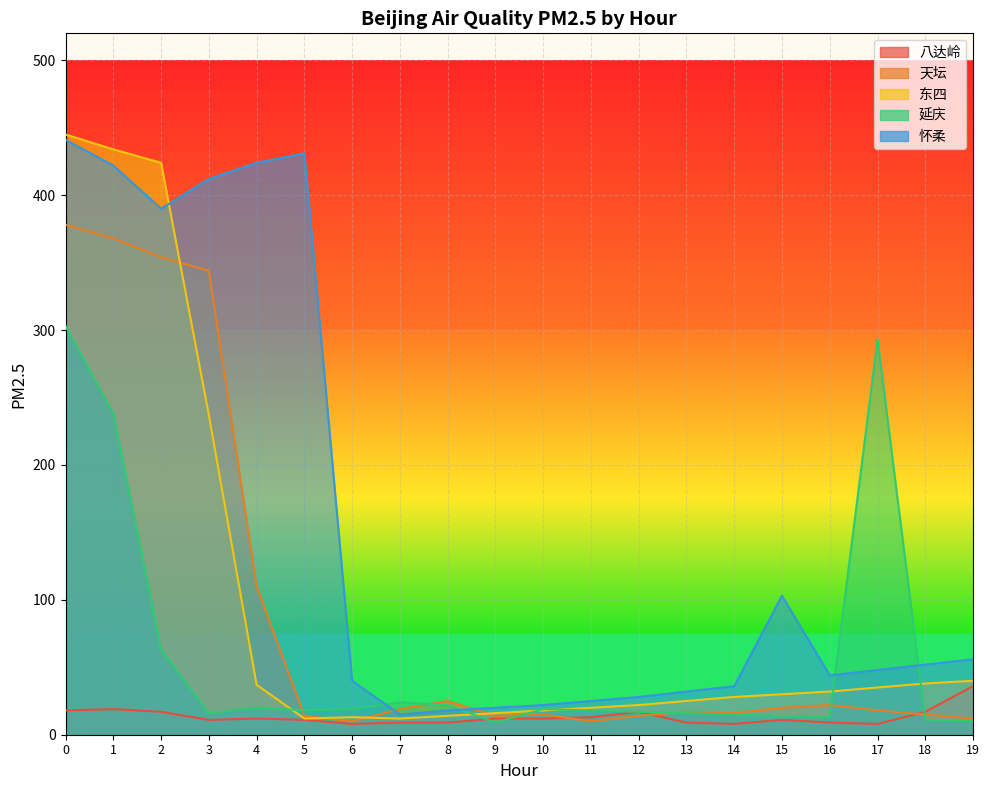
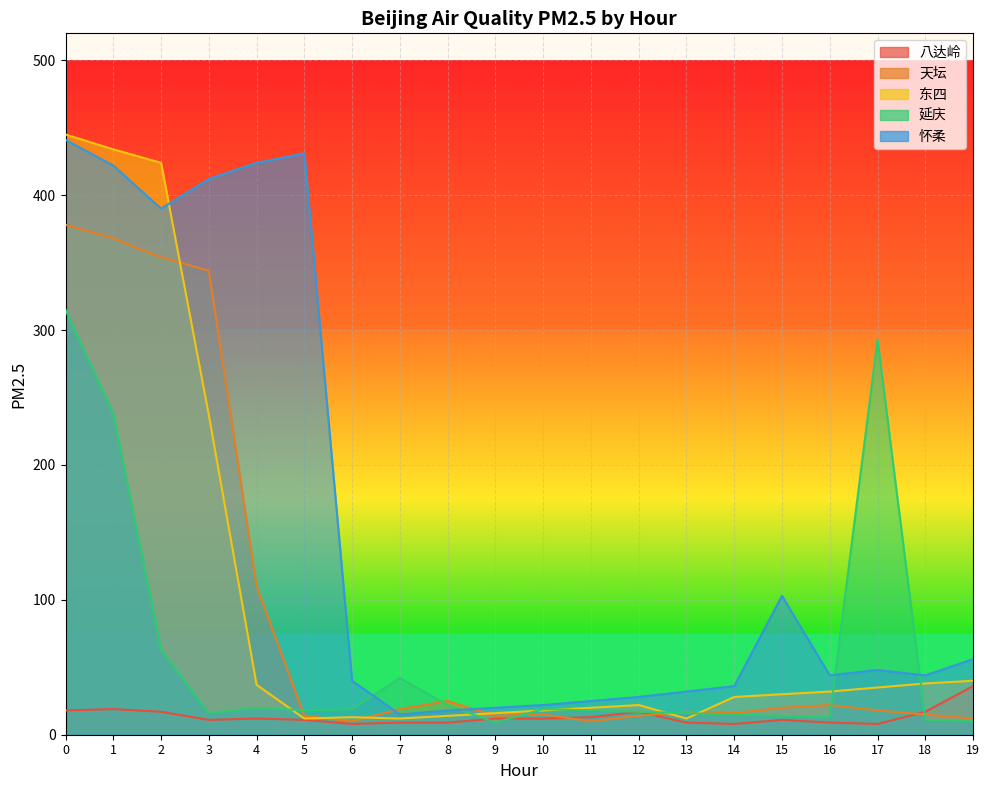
  {
    "东四": {
      "0": 445,
      "1": 434,
      "2": 424,
      "3": 237,
      "4": 37,
      "6": 13,
      "7": 12,
      "8": 14,
      "9": 16,
      "11": 20,
      "12": 22,
-     "13": 25,
+     "13": 12,
      "14": 28,
      "15": 30,
      "16": 32,
      "17": 35,
      "18": 38,
      "19": 40
    },
    "延庆": {
-     "0": 303,
+     "0": 315,
      "1": 238,
      "2": 63,
      "3": 16,
      "4": 20,
      "5": 18,
      "6": 19,
-     "7": 24,
+     "7": 42,
      "8": 22,
      "9": 9,
      "11": 18,
      "15": 14,
      "16": 13,
      "17": 293,
      "18": 11,
      "19": 10
    },
    "怀柔": {
      "0": 441,
      "1": 422,
      "2": 390,
      "3": 412,
      "4": 424,
      "5": 431,
      "6": 40,
      "7": 15,
      "8": 18,
      "9": 20,
      "10": 22,
      "11": 25,
      "12": 28,
      "13": 32,
      "14": 36,
      "15": 103,
      "16": 44,
      "17": 48,
-     "18": 52,
+     "18": 44,
      "19": 56
    }
  }
